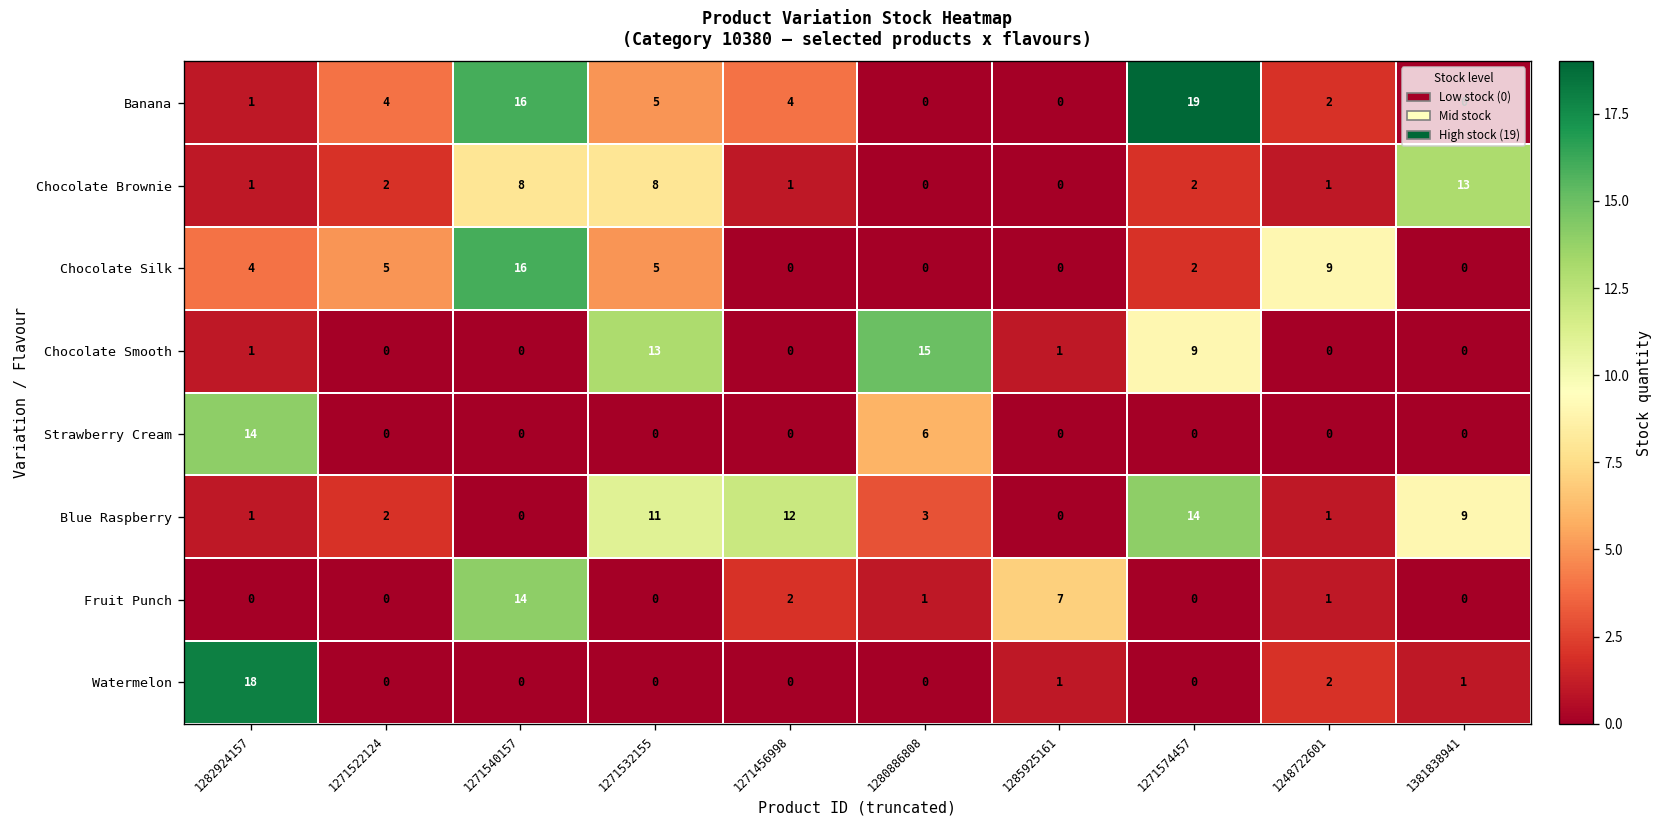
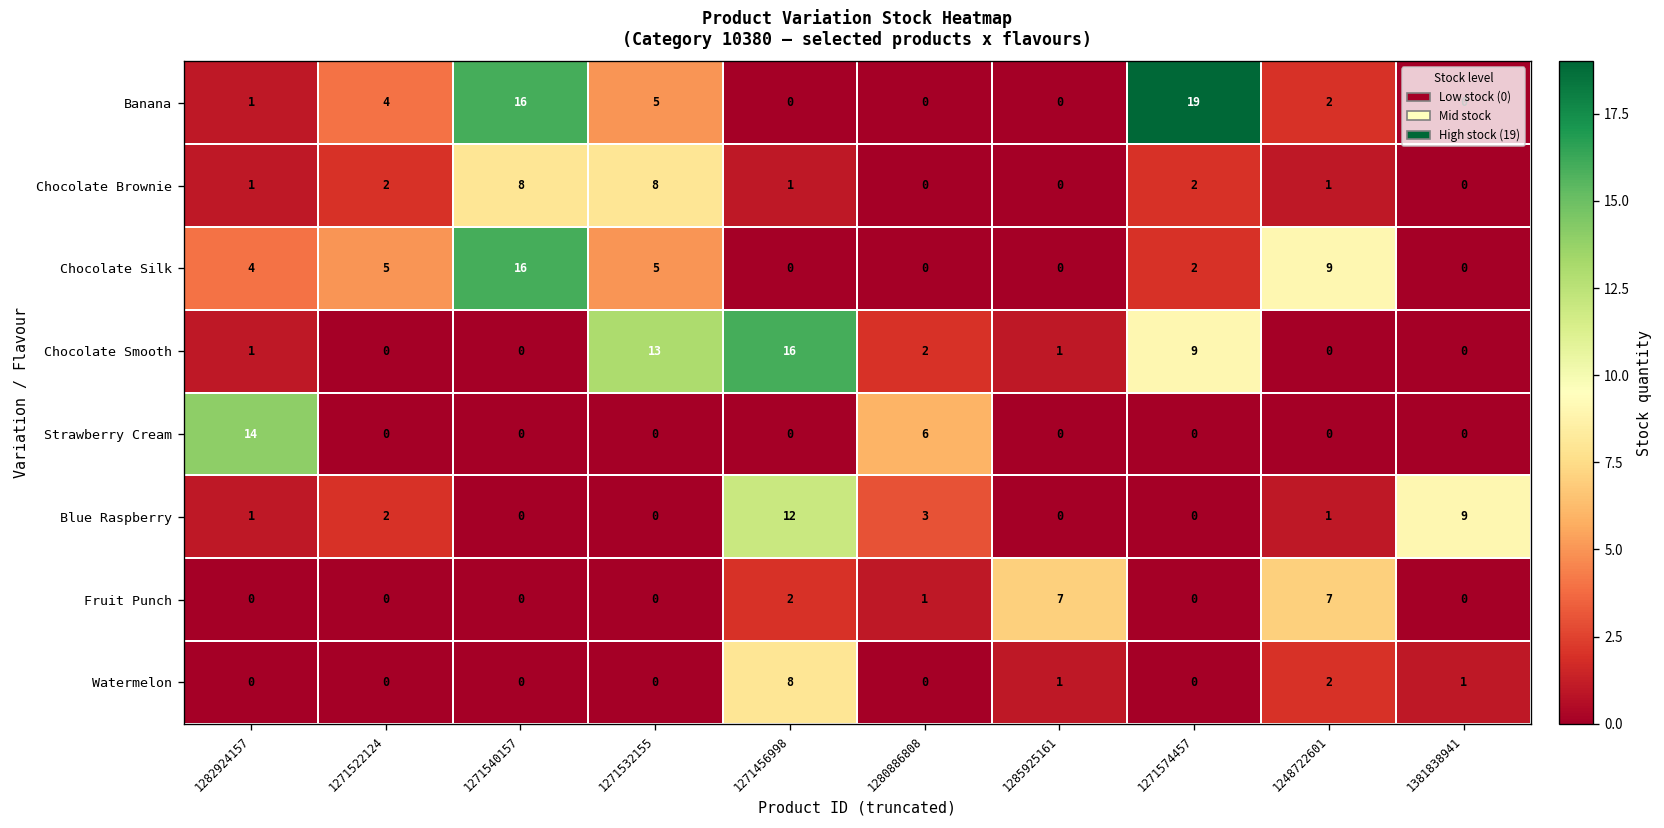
  {
    "Banana": {
      "1282924157": 1,
      "1271522124": 4,
      "1271540157": 16,
      "1271532155": 5,
-     "1271456998": 4,
+     "1271456998": 0,
      "1280886808": 0,
      "1285925161": 0,
      "1271574457": 19,
      "1248722601": 2
    },
    "Chocolate Brownie": {
      "1282924157": 1,
      "1271522124": 2,
      "1271540157": 8,
      "1271532155": 8,
      "1271456998": 1,
      "1280886808": 0,
      "1285925161": 0,
      "1271574457": 2,
      "1248722601": 1,
-     "1381838941": 13
+     "1381838941": 0
    },
    "Chocolate Silk": {
      "1282924157": 4,
      "1271522124": 5,
      "1271540157": 16,
      "1271532155": 5,
      "1271456998": 0,
      "1280886808": 0,
      "1285925161": 0,
      "1271574457": 2,
      "1248722601": 9,
      "1381838941": 0
    },
    "Chocolate Smooth": {
      "1282924157": 1,
      "1271522124": 0,
      "1271540157": 0,
      "1271532155": 13,
-     "1271456998": 0,
-     "1280886808": 15,
+     "1271456998": 16,
+     "1280886808": 2,
      "1285925161": 1,
      "1271574457": 9,
      "1248722601": 0,
      "1381838941": 0
    },
    "Strawberry Cream": {
      "1282924157": 14,
      "1271522124": 0,
      "1271540157": 0,
      "1271532155": 0,
      "1271456998": 0,
      "1280886808": 6,
      "1285925161": 0,
      "1271574457": 0,
      "1248722601": 0,
      "1381838941": 0
    },
    "Blue Raspberry": {
      "1282924157": 1,
      "1271522124": 2,
      "1271540157": 0,
-     "1271532155": 11,
+     "1271532155": 0,
      "1271456998": 12,
      "1280886808": 3,
      "1285925161": 0,
-     "1271574457": 14,
+     "1271574457": 0,
      "1248722601": 1,
      "1381838941": 9
    },
    "Fruit Punch": {
      "1282924157": 0,
      "1271522124": 0,
-     "1271540157": 14,
+     "1271540157": 0,
      "1271532155": 0,
      "1271456998": 2,
      "1280886808": 1,
      "1285925161": 7,
      "1271574457": 0,
-     "1248722601": 1,
+     "1248722601": 7,
      "1381838941": 0
    },
    "Watermelon": {
-     "1282924157": 18,
+     "1282924157": 0,
      "1271522124": 0,
      "1271540157": 0,
      "1271532155": 0,
-     "1271456998": 0,
+     "1271456998": 8,
      "1280886808": 0,
      "1285925161": 1,
      "1271574457": 0,
      "1248722601": 2,
      "1381838941": 1
    }
  }
